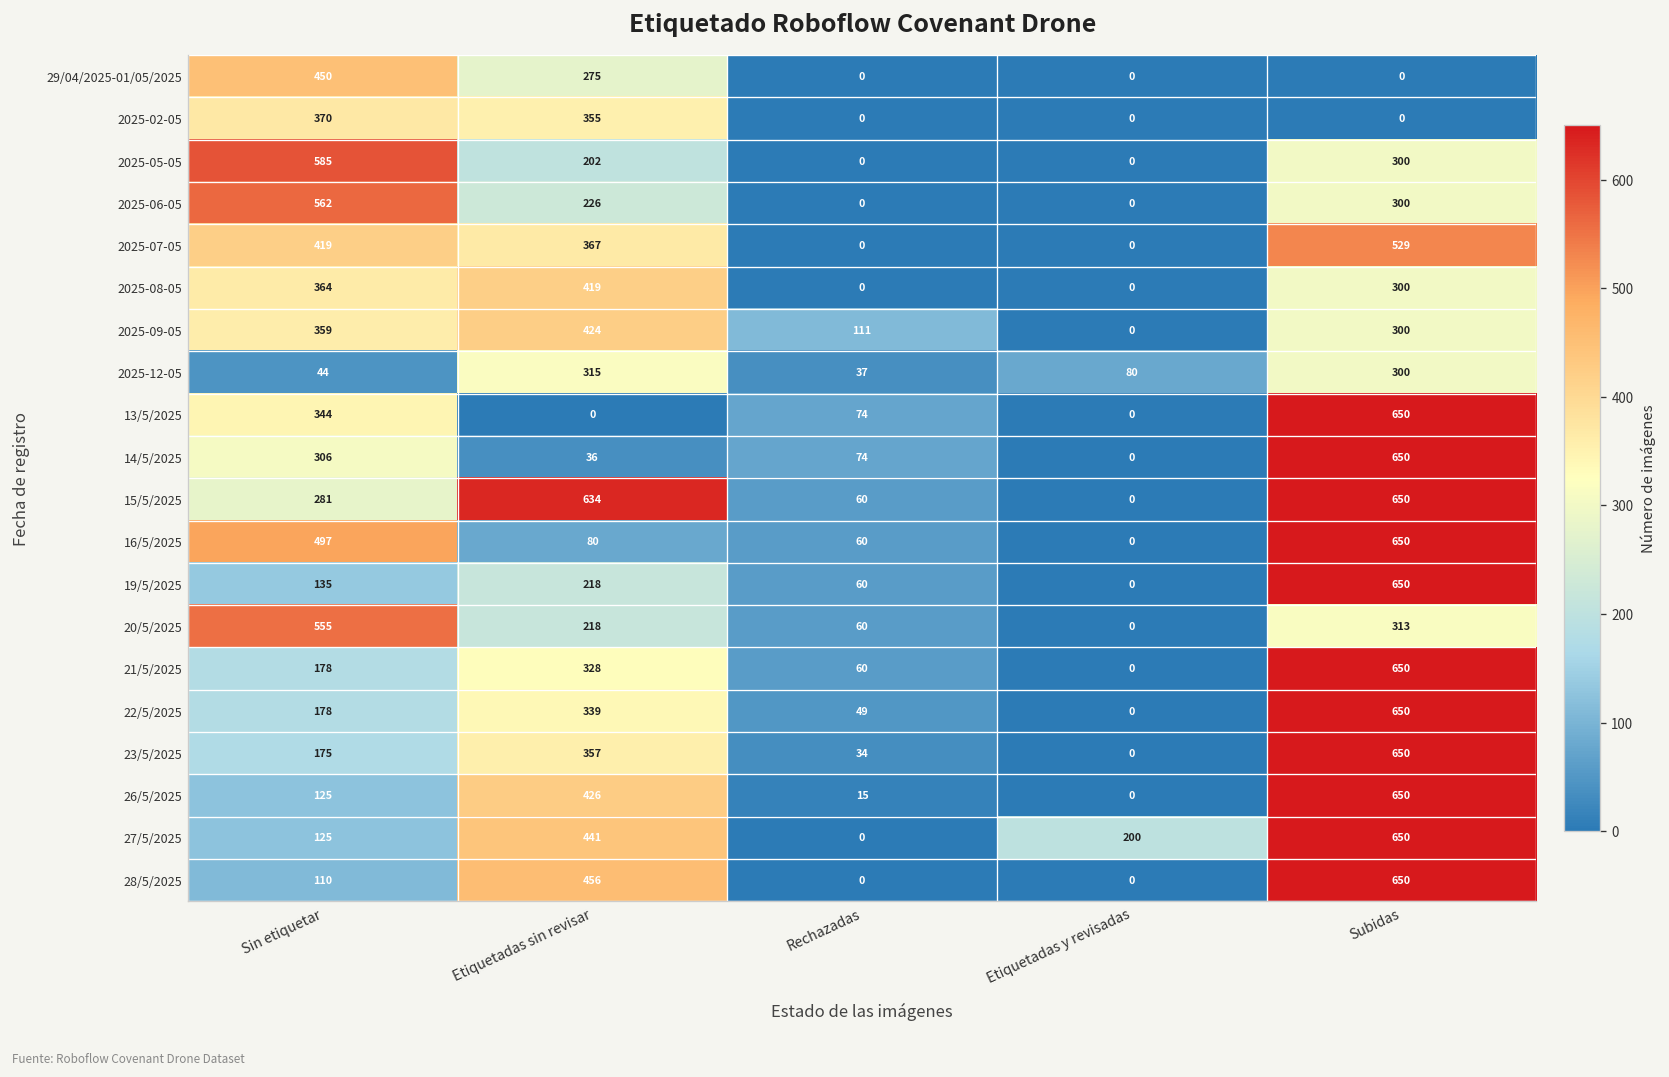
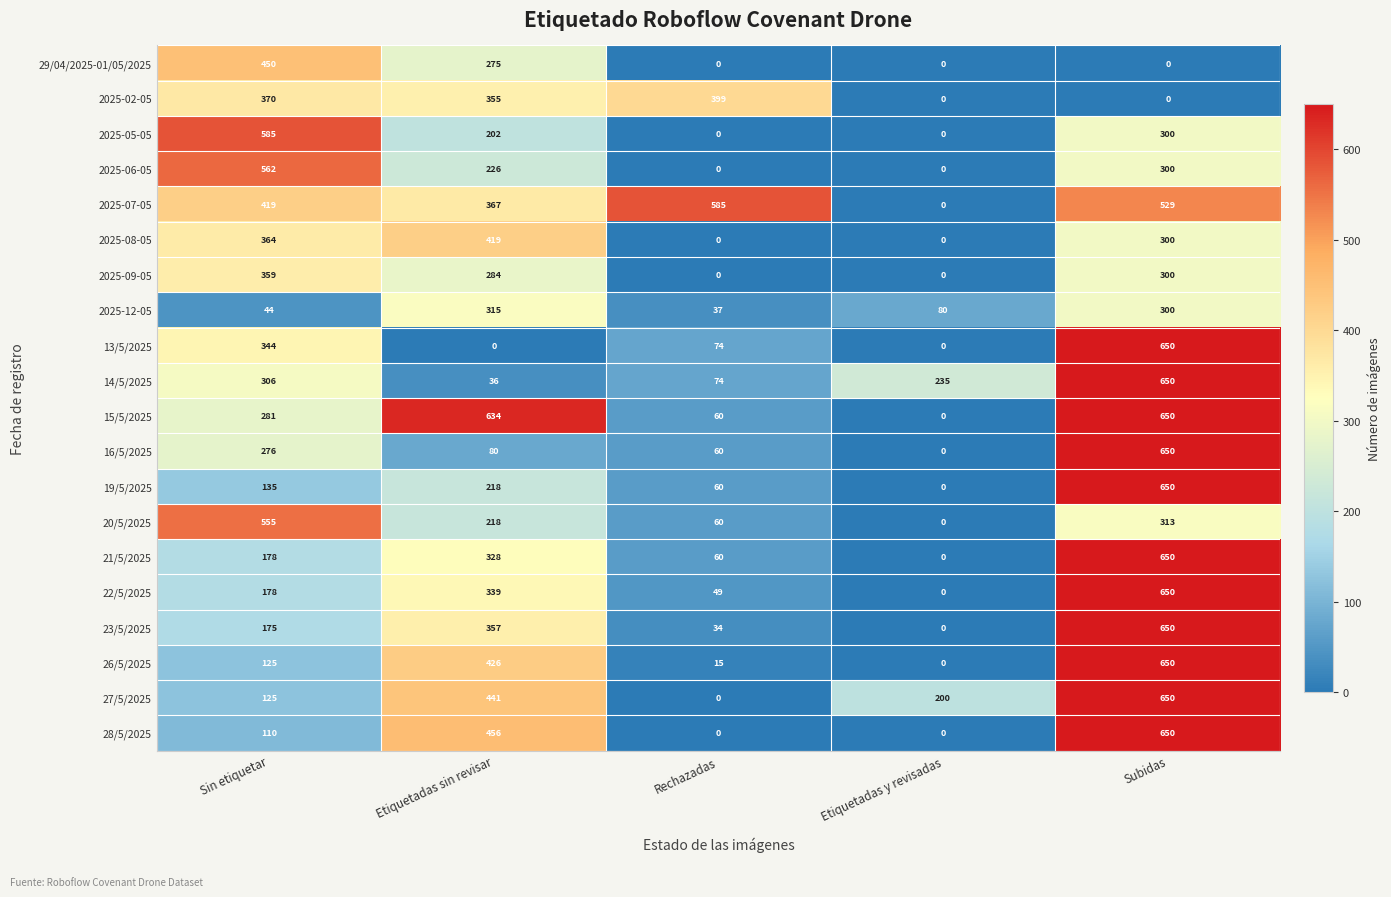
  {
    "29/04/2025-01/05/2025": {
      "Sin etiquetar": 450,
      "Etiquetadas sin revisar": 275,
      "Rechazadas": 0,
      "Etiquetadas y revisadas": 0,
      "Subidas": 0
    },
    "2025-02-05": {
      "Sin etiquetar": 370,
      "Etiquetadas sin revisar": 355,
-     "Rechazadas": 0,
+     "Rechazadas": 399,
      "Etiquetadas y revisadas": 0,
      "Subidas": 0
    },
    "2025-05-05": {
      "Sin etiquetar": 585,
      "Etiquetadas sin revisar": 202,
      "Rechazadas": 0,
      "Etiquetadas y revisadas": 0,
      "Subidas": 300
    },
    "2025-06-05": {
      "Sin etiquetar": 562,
      "Etiquetadas sin revisar": 226,
      "Rechazadas": 0,
      "Etiquetadas y revisadas": 0,
      "Subidas": 300
    },
    "2025-07-05": {
      "Sin etiquetar": 419,
      "Etiquetadas sin revisar": 367,
-     "Rechazadas": 0,
+     "Rechazadas": 585,
      "Etiquetadas y revisadas": 0,
      "Subidas": 529
    },
    "2025-08-05": {
      "Sin etiquetar": 364,
      "Etiquetadas sin revisar": 419,
      "Rechazadas": 0,
      "Etiquetadas y revisadas": 0,
      "Subidas": 300
    },
    "2025-09-05": {
      "Sin etiquetar": 359,
-     "Etiquetadas sin revisar": 424,
-     "Rechazadas": 111,
+     "Etiquetadas sin revisar": 284,
+     "Rechazadas": 0,
      "Etiquetadas y revisadas": 0,
      "Subidas": 300
    },
    "2025-12-05": {
      "Sin etiquetar": 44,
      "Etiquetadas sin revisar": 315,
      "Rechazadas": 37,
      "Etiquetadas y revisadas": 80,
      "Subidas": 300
    },
    "13/5/2025": {
      "Sin etiquetar": 344,
      "Etiquetadas sin revisar": 0,
      "Rechazadas": 74,
      "Etiquetadas y revisadas": 0,
      "Subidas": 650
    },
    "14/5/2025": {
      "Sin etiquetar": 306,
      "Etiquetadas sin revisar": 36,
      "Rechazadas": 74,
-     "Etiquetadas y revisadas": 0,
+     "Etiquetadas y revisadas": 235,
      "Subidas": 650
    },
    "15/5/2025": {
      "Sin etiquetar": 281,
      "Etiquetadas sin revisar": 634,
      "Rechazadas": 60,
      "Etiquetadas y revisadas": 0,
      "Subidas": 650
    },
    "16/5/2025": {
-     "Sin etiquetar": 497,
+     "Sin etiquetar": 276,
      "Etiquetadas sin revisar": 80,
      "Rechazadas": 60,
      "Etiquetadas y revisadas": 0,
      "Subidas": 650
    },
    "19/5/2025": {
      "Sin etiquetar": 135,
      "Etiquetadas sin revisar": 218,
      "Rechazadas": 60,
      "Etiquetadas y revisadas": 0,
      "Subidas": 650
    },
    "20/5/2025": {
      "Sin etiquetar": 555,
      "Etiquetadas sin revisar": 218,
      "Rechazadas": 60,
      "Etiquetadas y revisadas": 0,
      "Subidas": 313
    },
    "21/5/2025": {
      "Sin etiquetar": 178,
      "Etiquetadas sin revisar": 328,
      "Rechazadas": 60,
      "Etiquetadas y revisadas": 0,
      "Subidas": 650
    },
    "22/5/2025": {
      "Sin etiquetar": 178,
      "Etiquetadas sin revisar": 339,
      "Rechazadas": 49,
      "Etiquetadas y revisadas": 0,
      "Subidas": 650
    },
    "23/5/2025": {
      "Sin etiquetar": 175,
      "Etiquetadas sin revisar": 357,
      "Rechazadas": 34,
      "Etiquetadas y revisadas": 0,
      "Subidas": 650
    },
    "26/5/2025": {
      "Sin etiquetar": 125,
      "Etiquetadas sin revisar": 426,
      "Rechazadas": 15,
      "Etiquetadas y revisadas": 0,
      "Subidas": 650
    },
    "27/5/2025": {
      "Sin etiquetar": 125,
      "Etiquetadas sin revisar": 441,
      "Rechazadas": 0,
      "Etiquetadas y revisadas": 200,
      "Subidas": 650
    },
    "28/5/2025": {
      "Sin etiquetar": 110,
      "Etiquetadas sin revisar": 456,
      "Rechazadas": 0,
      "Etiquetadas y revisadas": 0,
      "Subidas": 650
    }
  }
